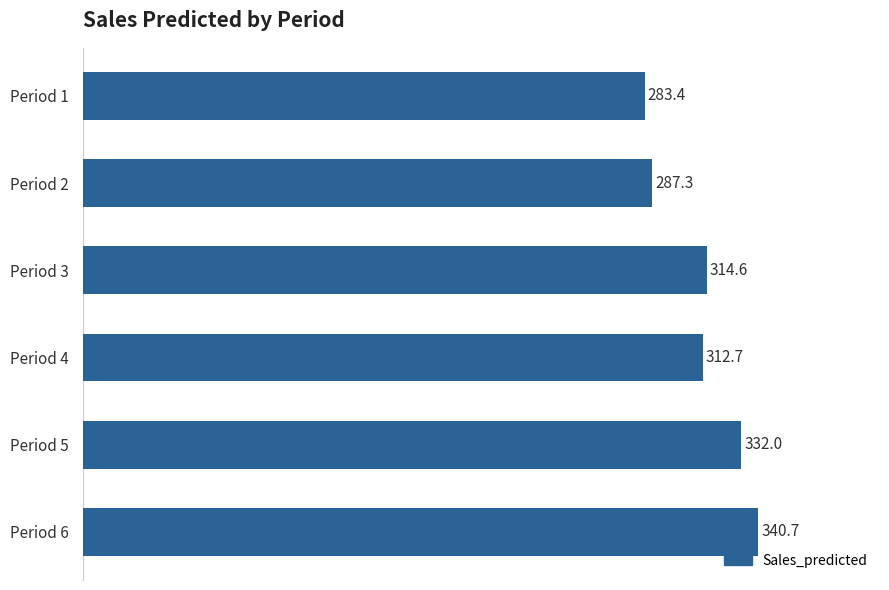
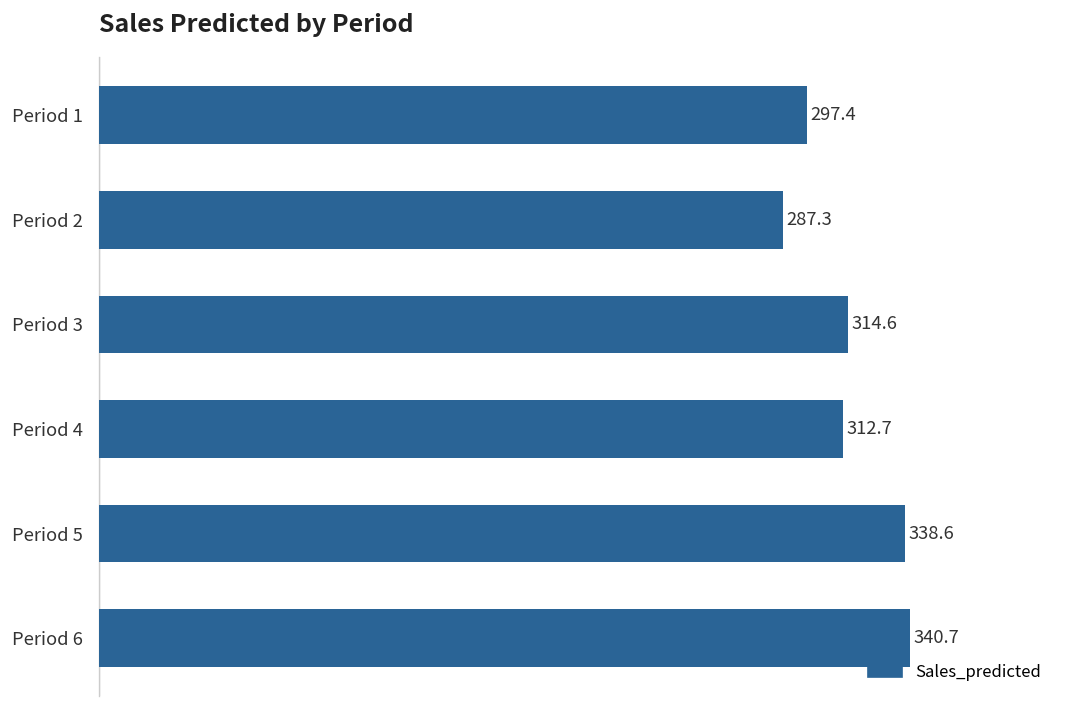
  {
-   "Period 1": 283.4,
+   "Period 1": 297.4,
    "Period 2": 287.3,
    "Period 3": 314.6,
    "Period 4": 312.7,
-   "Period 5": 332.0,
+   "Period 5": 338.6,
    "Period 6": 340.7
  }
